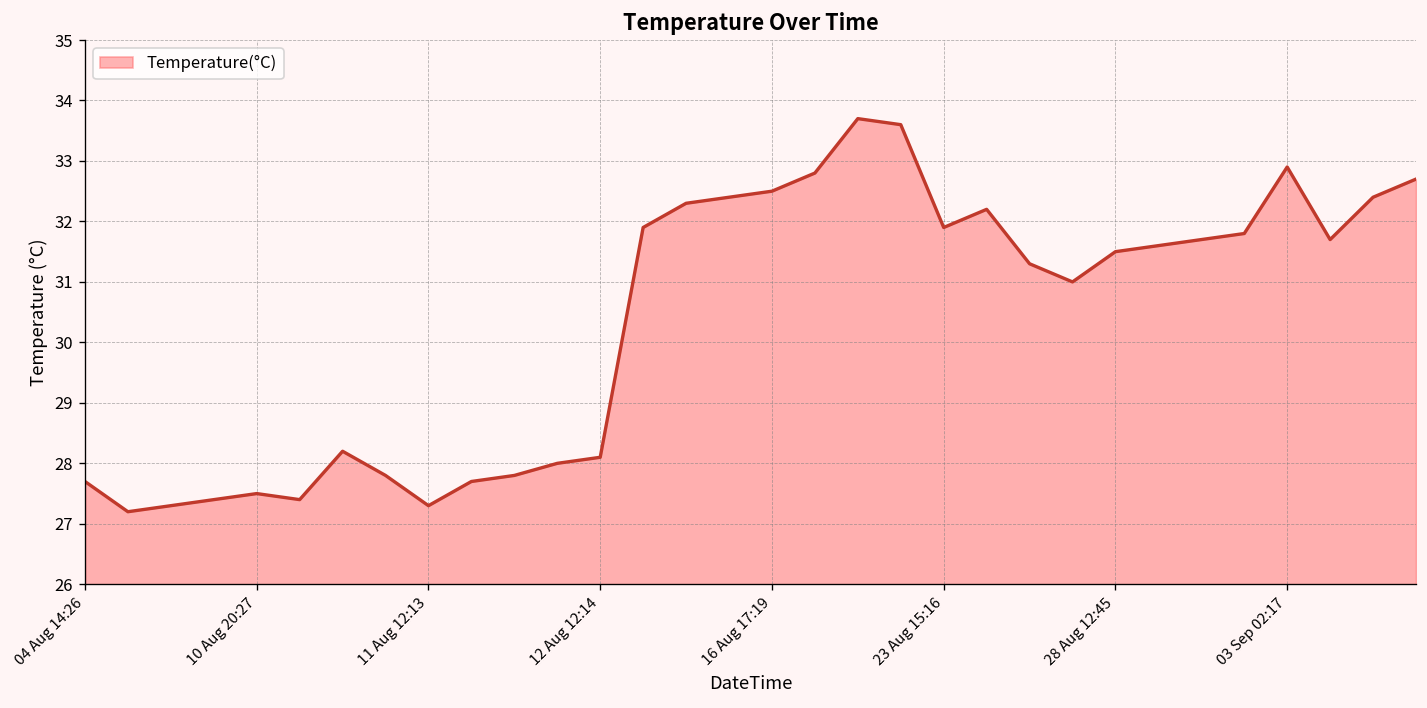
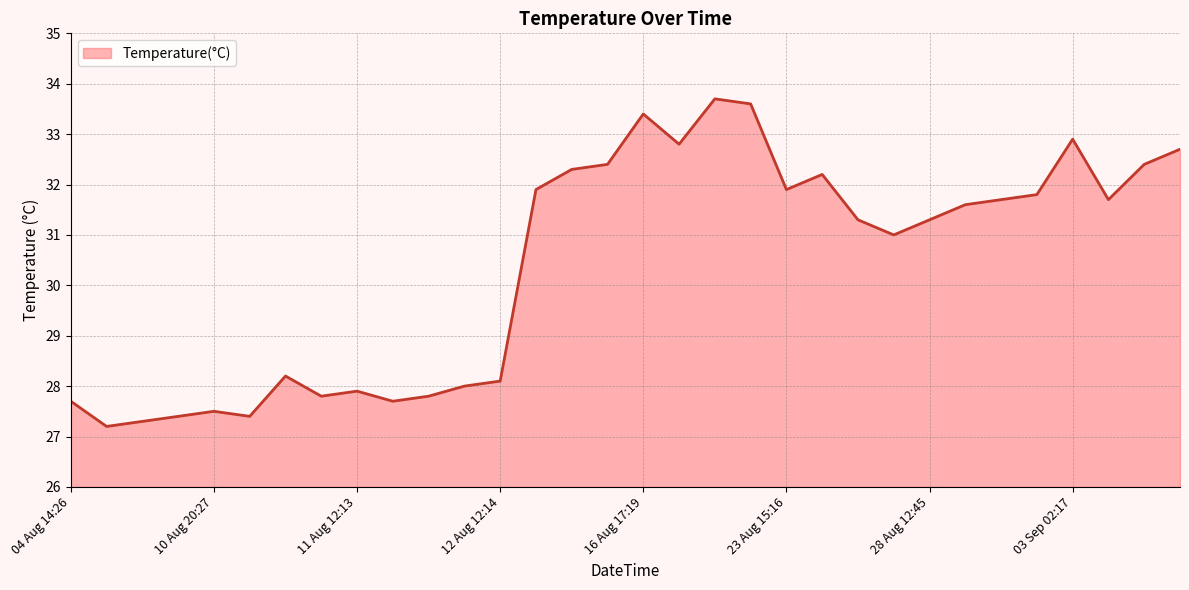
  {
    "04 Aug 14:26": 27.7,
    "10 Aug 20:27": 27.5,
-   "11 Aug 12:13": 27.3,
+   "11 Aug 12:13": 27.9,
    "12 Aug 12:14": 28.1,
-   "16 Aug 17:19": 32.5,
+   "16 Aug 17:19": 33.4,
    "23 Aug 15:16": 31.9,
-   "28 Aug 12:45": 31.5,
+   "28 Aug 12:45": 31.3,
    "03 Sep 02:17": 32.9
  }
